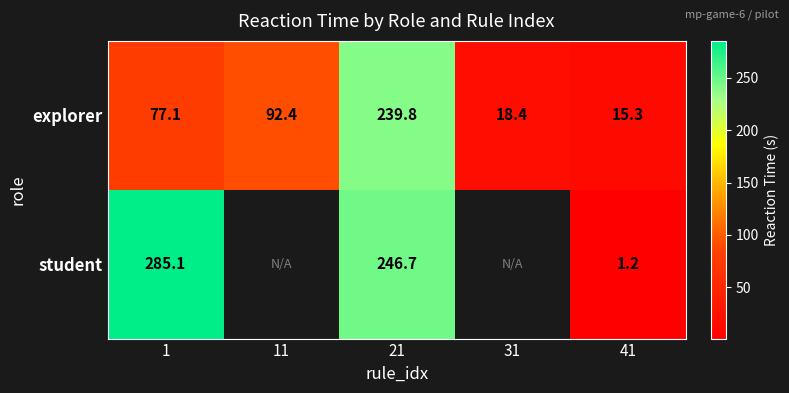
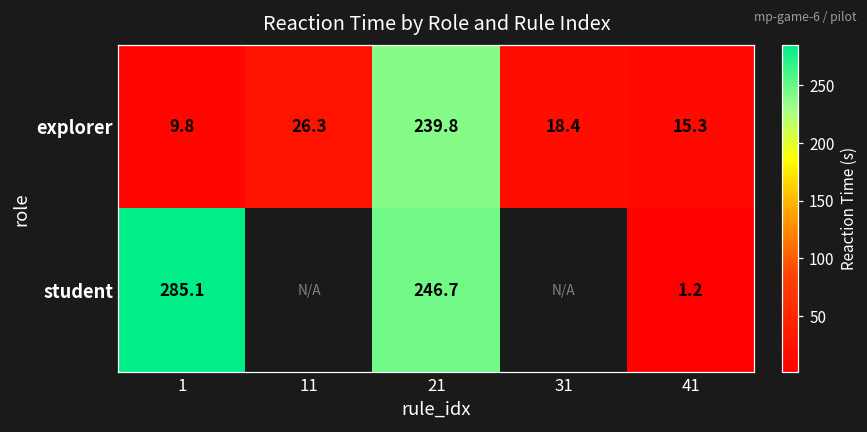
  {
    "explorer": {
-     "1": 77.1,
-     "11": 92.4,
+     "1": 9.8,
+     "11": 26.3,
      "21": 239.8,
      "31": 18.4,
      "41": 15.3
    },
    "student": {
      "1": 285.1,
      "21": 246.7,
      "41": 1.2
    }
  }
